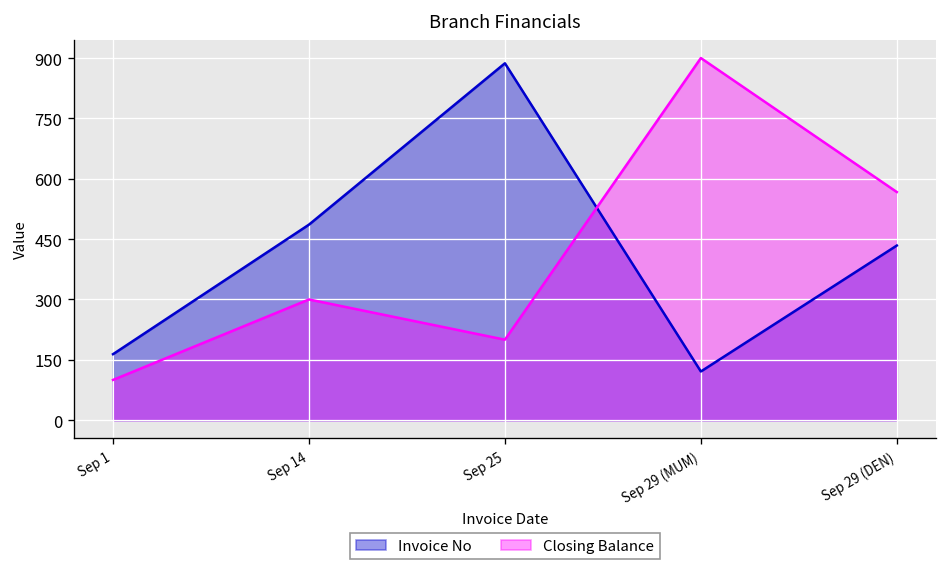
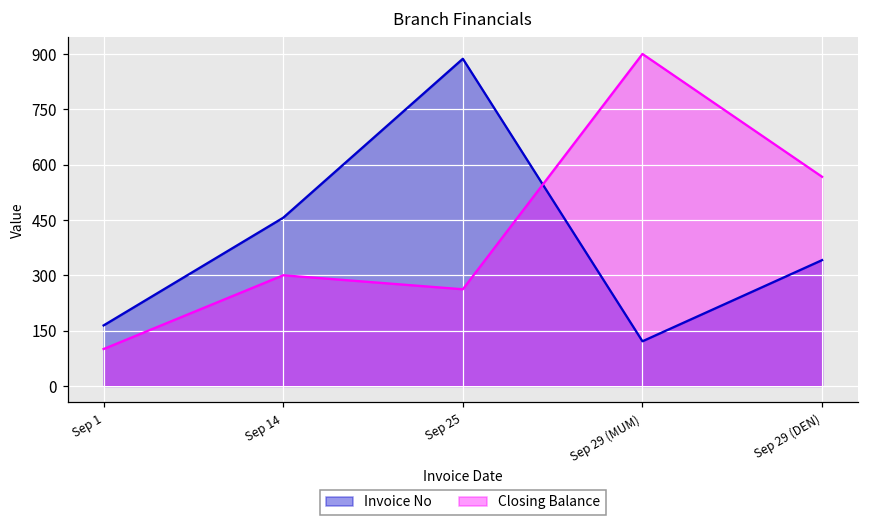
  {
    "Invoice No": {
      "Sep 1": 160,
-     "Sep 14": 490,
+     "Sep 14": 460,
      "Sep 25": 890,
      "Sep 29 (MUM)": 120,
-     "Sep 29 (DEN)": 430
+     "Sep 29 (DEN)": 340
    },
    "Closing Balance": {
      "Sep 1": 100,
      "Sep 14": 300,
-     "Sep 25": 200,
+     "Sep 25": 260,
      "Sep 29 (MUM)": 900,
      "Sep 29 (DEN)": 570
    }
  }
